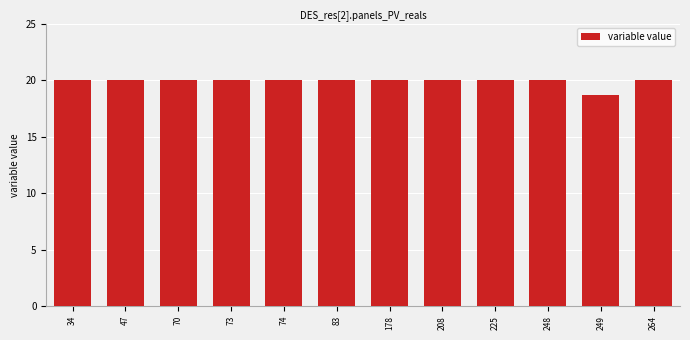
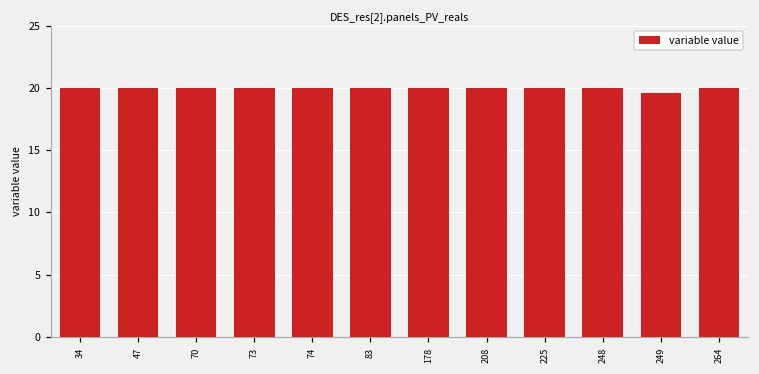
  {
    "34": 20.0,
    "47": 20.0,
    "70": 20.0,
    "73": 20.0,
    "74": 20.0,
    "83": 20.0,
    "178": 20.0,
    "208": 20.0,
    "225": 20.0,
    "248": 20.0,
-   "249": 18.6,
+   "249": 19.6,
    "264": 20.0
  }
